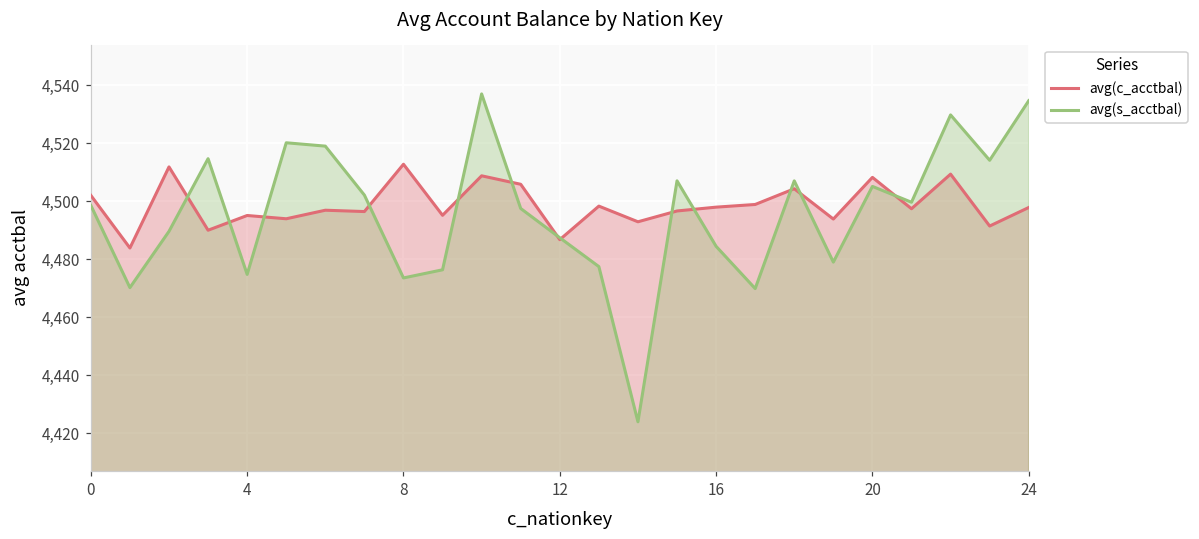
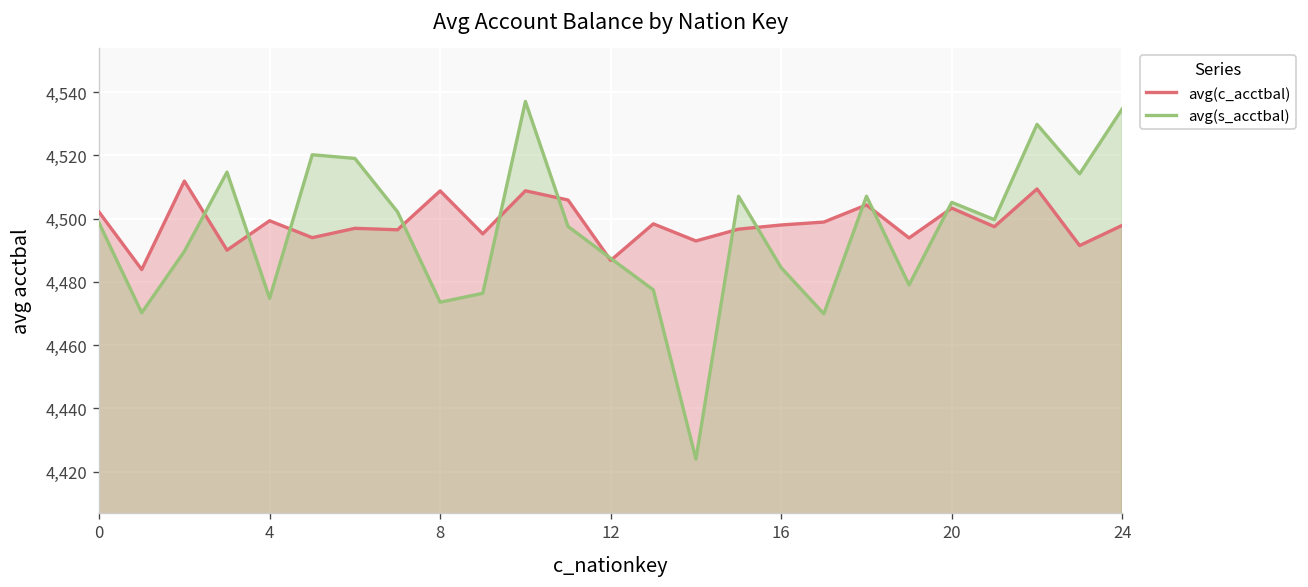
  {
    "avg(c_acctbal)": {
      "0": "4,502",
-     "4": "4,495",
-     "8": "4,513",
+     "4": "4,499",
+     "8": "4,509",
      "16": "4,498",
-     "20": "4,508",
+     "20": "4,503",
      "24": "4,498"
    },
    "avg(s_acctbal)": {
      "0": "4,499",
      "4": "4,475",
      "8": "4,474",
      "16": "4,484",
      "20": "4,505",
      "24": "4,535"
    }
  }
